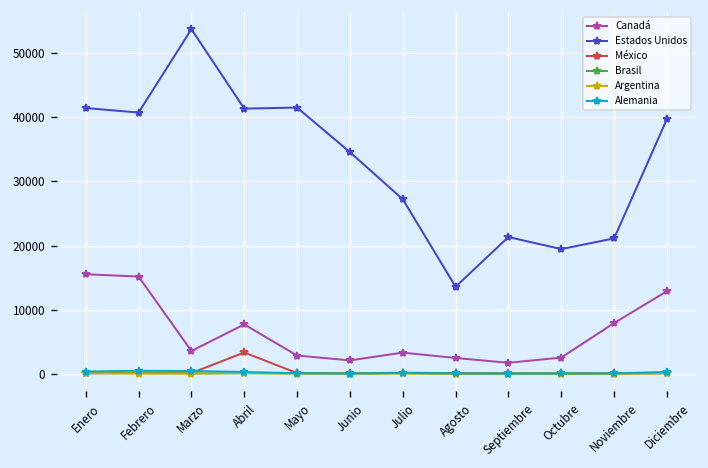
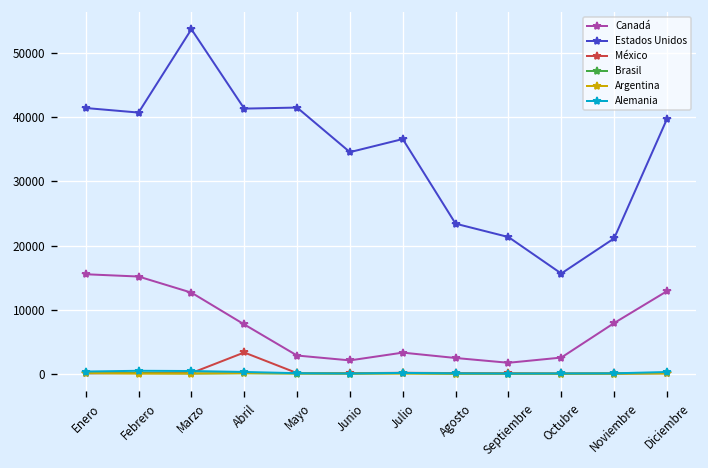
  {
    "Canadá": {
      "Enero": 16000,
      "Febrero": 15000,
-     "Marzo": 4000,
+     "Marzo": 13000,
      "Abril": 8000,
      "Mayo": 3000,
      "Junio": 2000,
      "Julio": 3000,
      "Agosto": 2000,
      "Septiembre": 2000,
      "Octubre": 3000,
      "Noviembre": 8000,
      "Diciembre": 13000
    },
    "Estados Unidos": {
      "Enero": 41000,
      "Febrero": 41000,
      "Marzo": 54000,
      "Abril": 41000,
      "Mayo": 42000,
      "Junio": 35000,
-     "Julio": 27000,
-     "Agosto": 14000,
+     "Julio": 37000,
+     "Agosto": 23000,
      "Septiembre": 21000,
-     "Octubre": 19000,
+     "Octubre": 16000,
      "Noviembre": 21000,
      "Diciembre": 40000
    },
    "México": {
      "Abril": 3000
    }
  }
